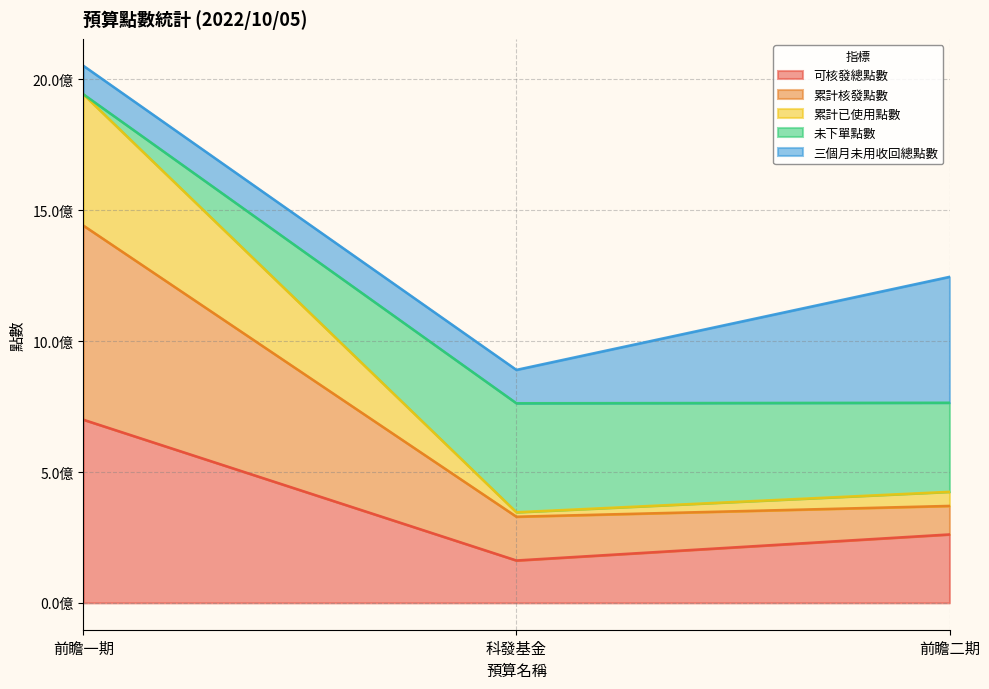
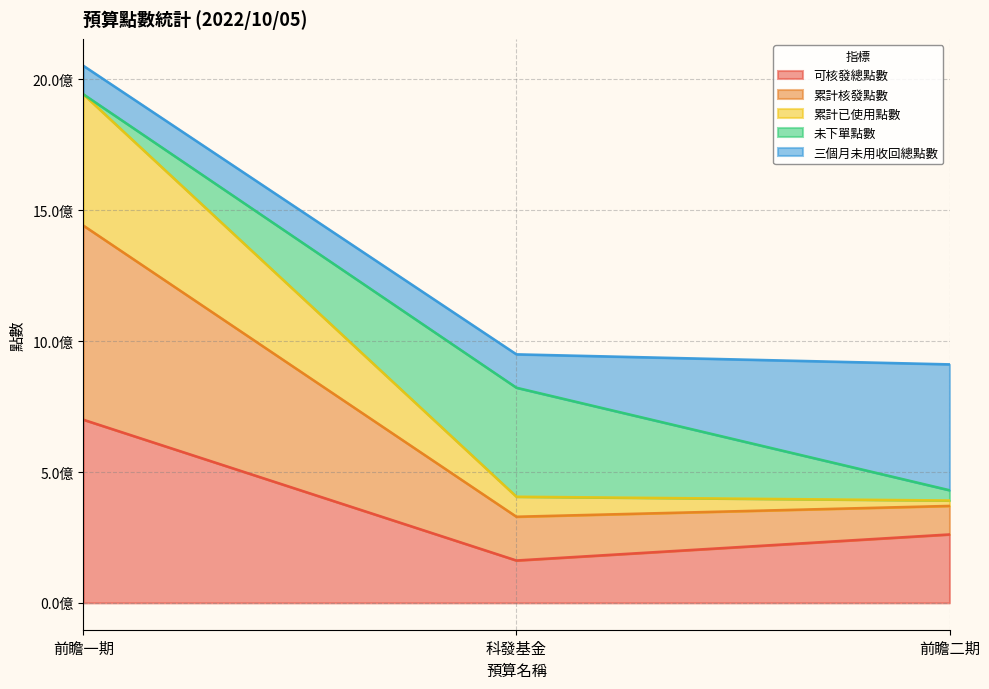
  {
    "累計已使用點數": {
-     "科發基金": "0.2億",
-     "前瞻二期": "0.5億"
+     "科發基金": "0.8億",
+     "前瞻二期": "0.2億"
    },
    "未下單點數": {
      "科發基金": "4.2億",
-     "前瞻二期": "3.4億"
+     "前瞻二期": "0.4億"
    },
    "三個月未用收回總點數": {
      "前瞻一期": "1.1億",
      "科發基金": "1.3億",
      "前瞻二期": "4.8億"
    }
  }
